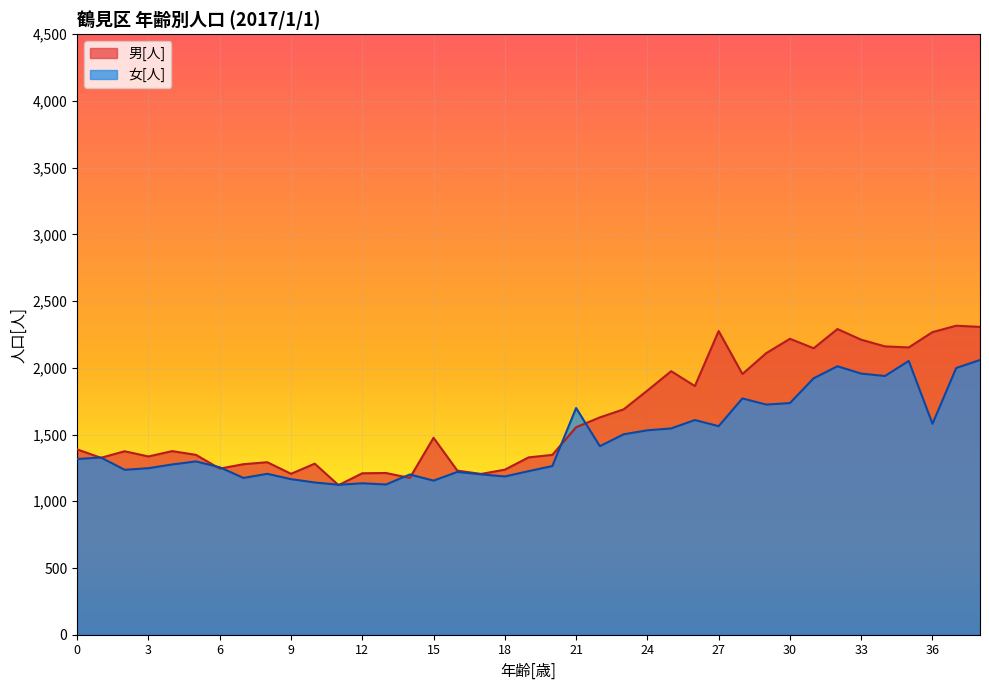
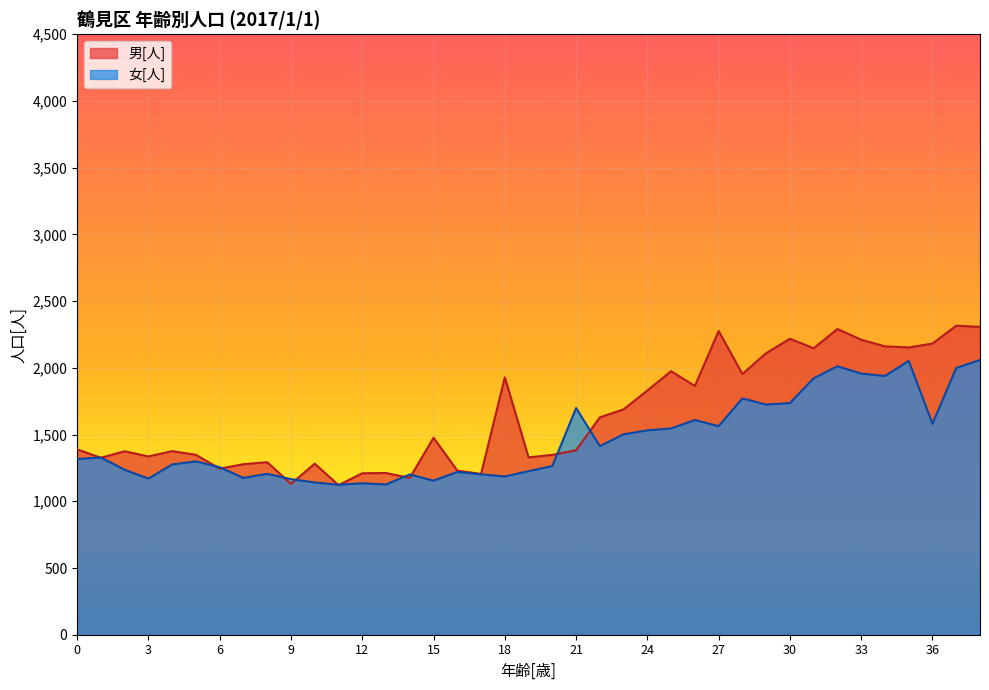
  {
    "男[人]": {
      "0": "1,390",
      "3": "1,340",
-     "9": "1,210",
+     "9": "1,130",
      "12": "1,210",
      "15": "1,480",
-     "18": "1,240",
-     "21": "1,560",
+     "18": "1,930",
+     "21": "1,380",
      "24": "1,830",
      "27": "2,280",
      "30": "2,220",
      "33": "2,210",
-     "36": "2,270"
+     "36": "2,180"
    },
    "女[人]": {
      "0": "1,320",
-     "3": "1,250",
+     "3": "1,170",
      "9": "1,170",
      "12": "1,140",
      "15": "1,160",
      "18": "1,190",
      "21": "1,700",
      "24": "1,530",
      "27": "1,560",
      "30": "1,740",
      "33": "1,960",
      "36": "1,580"
    }
  }
